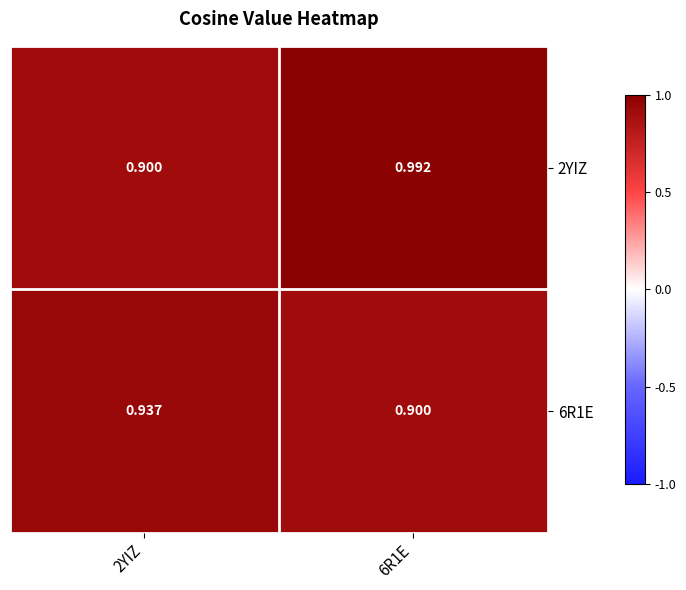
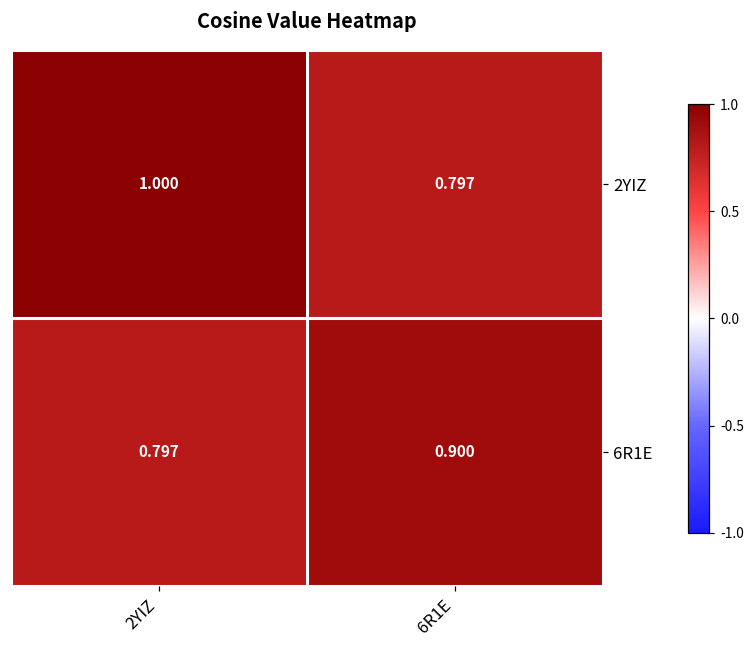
  {
    "2YIZ": {
-     "2YIZ": 0.900,
-     "6R1E": 0.992
+     "2YIZ": 1.000,
+     "6R1E": 0.797
    },
    "6R1E": {
-     "2YIZ": 0.937,
+     "2YIZ": 0.797,
      "6R1E": 0.900
    }
  }
